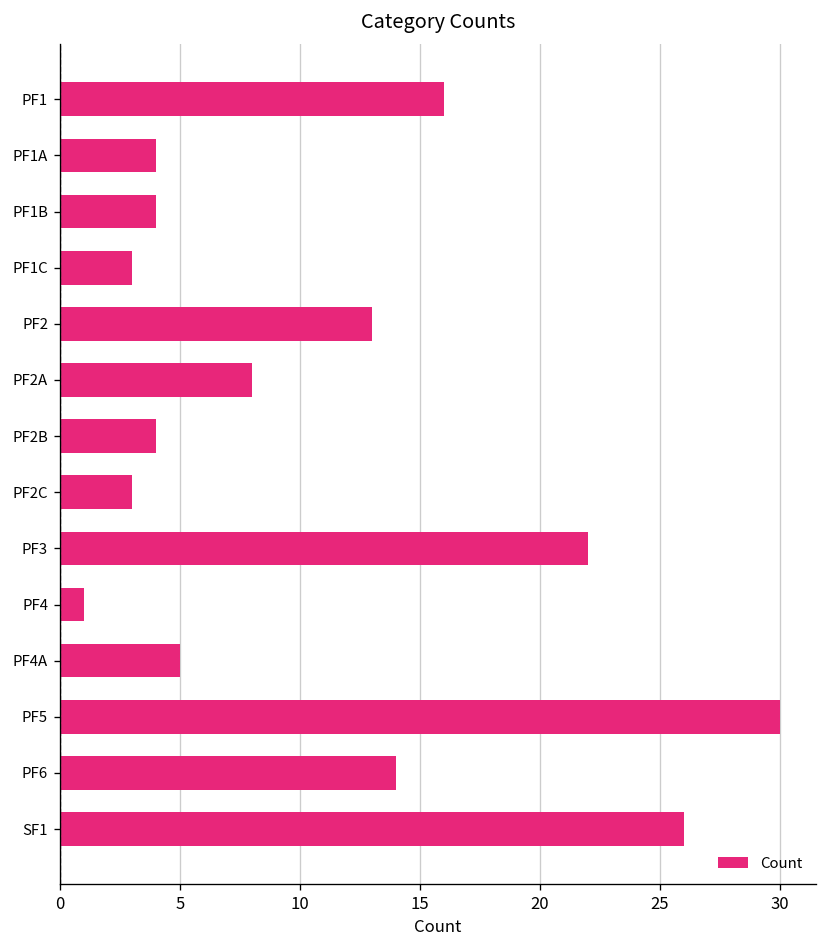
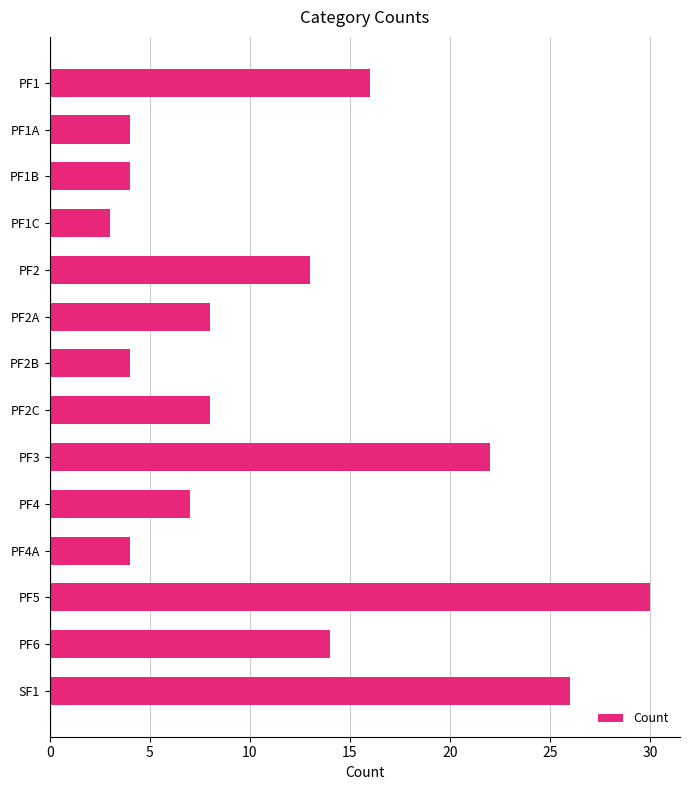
  {
    "PF1": 16,
    "PF1A": 4,
    "PF1B": 4,
    "PF1C": 3,
    "PF2": 13,
    "PF2A": 8,
    "PF2B": 4,
-   "PF2C": 3,
+   "PF2C": 8,
    "PF3": 22,
-   "PF4": 1,
-   "PF4A": 5,
+   "PF4": 7,
+   "PF4A": 4,
    "PF5": 30,
    "PF6": 14,
    "SF1": 26
  }
